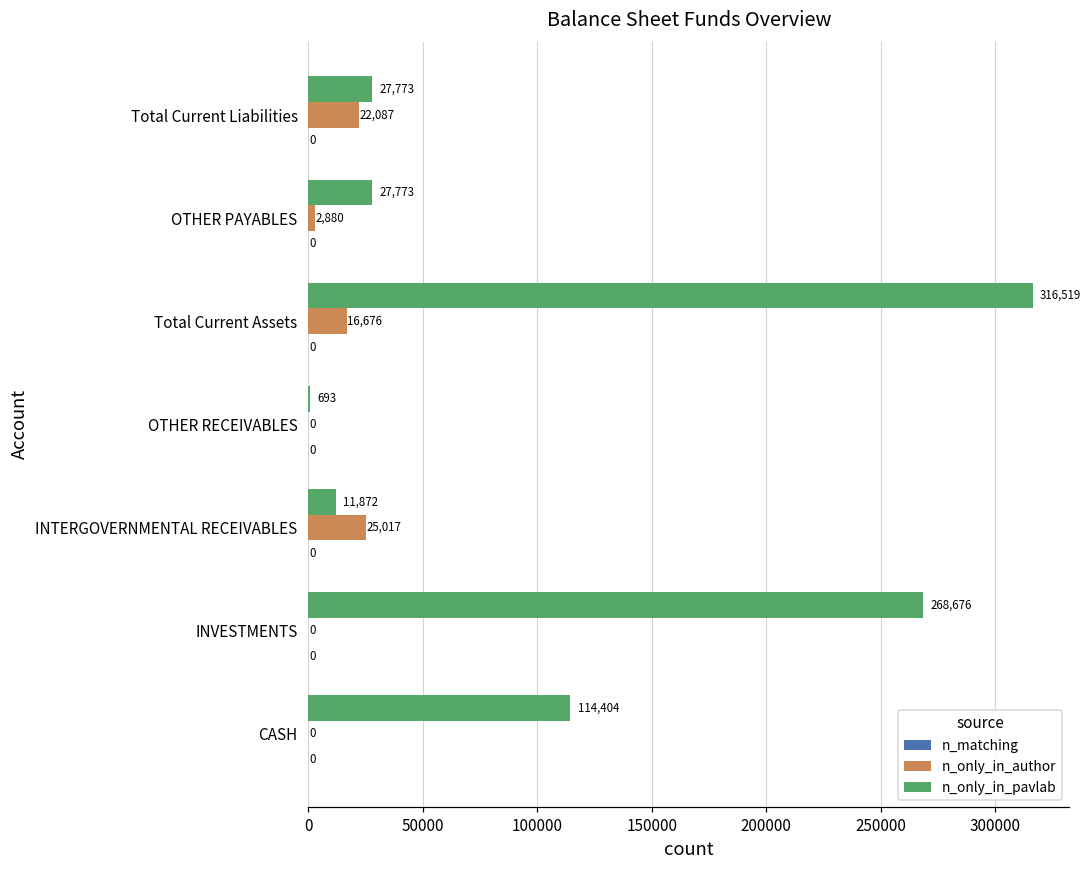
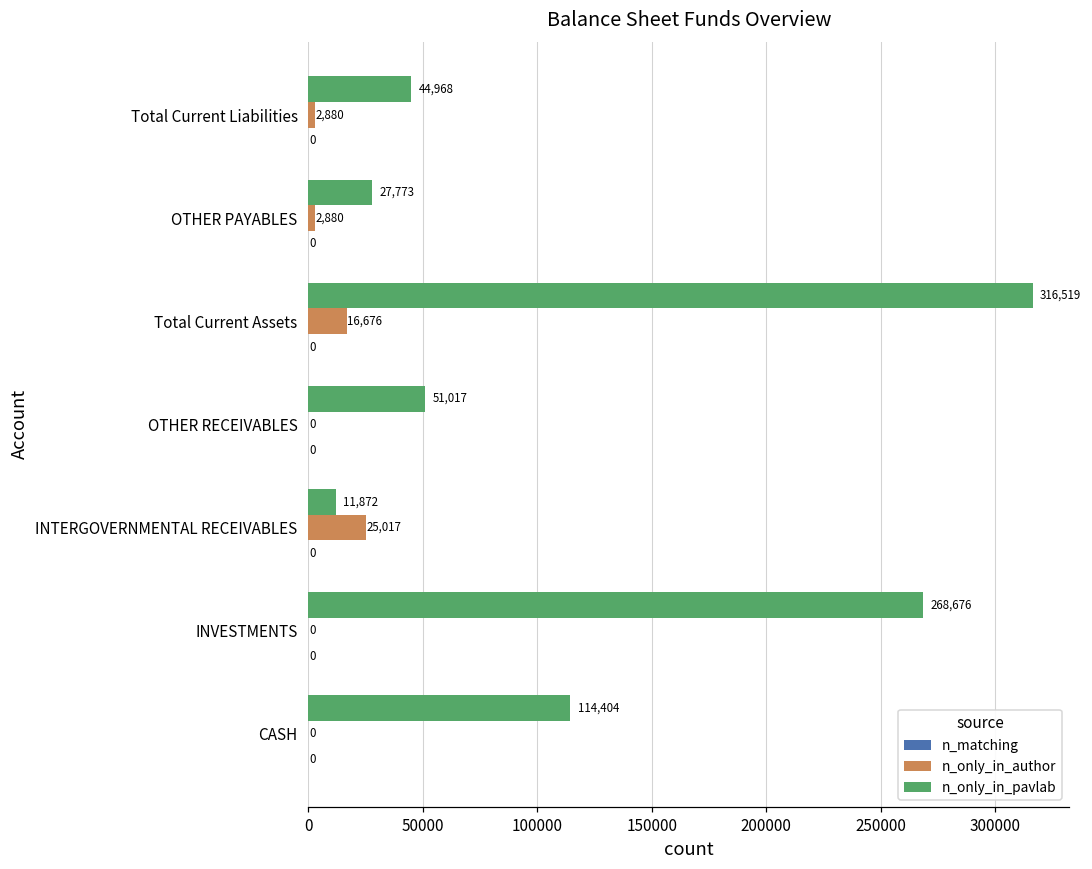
  {
    "n_matching": {
      "Total Current Liabilities": "0",
      "OTHER PAYABLES": "0",
      "Total Current Assets": "0",
      "OTHER RECEIVABLES": "0",
      "INTERGOVERNMENTAL RECEIVABLES": "0",
      "INVESTMENTS": "0",
      "CASH": "0"
    },
    "n_only_in_author": {
-     "Total Current Liabilities": "22,087",
+     "Total Current Liabilities": "2,880",
      "OTHER PAYABLES": "2,880",
      "Total Current Assets": "16,676",
      "OTHER RECEIVABLES": "0",
      "INTERGOVERNMENTAL RECEIVABLES": "25,017",
      "INVESTMENTS": "0",
      "CASH": "0"
    },
    "n_only_in_pavlab": {
-     "Total Current Liabilities": "27,773",
+     "Total Current Liabilities": "44,968",
      "OTHER PAYABLES": "27,773",
      "Total Current Assets": "316,519",
-     "OTHER RECEIVABLES": "693",
+     "OTHER RECEIVABLES": "51,017",
      "INTERGOVERNMENTAL RECEIVABLES": "11,872",
      "INVESTMENTS": "268,676",
      "CASH": "114,404"
    }
  }
